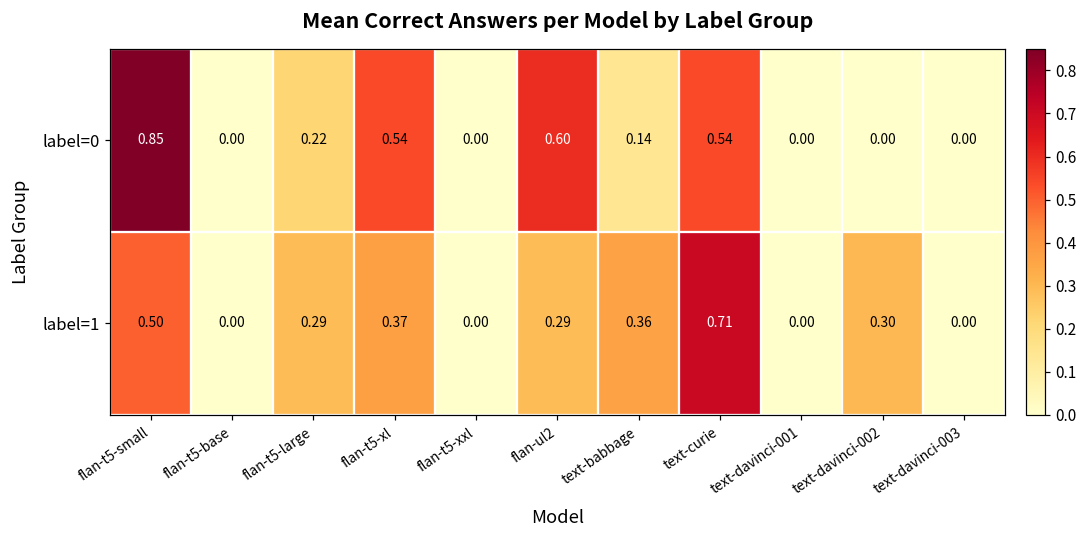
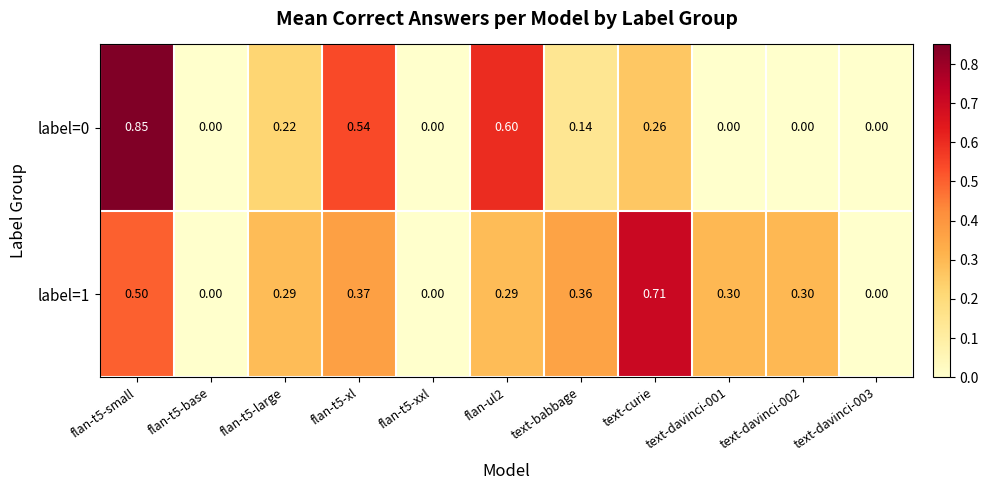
  {
    "label=0": {
      "flan-t5-small": 0.85,
      "flan-t5-base": 0.00,
      "flan-t5-large": 0.22,
      "flan-t5-xl": 0.54,
      "flan-t5-xxl": 0.00,
      "flan-ul2": 0.60,
      "text-babbage": 0.14,
-     "text-curie": 0.54,
+     "text-curie": 0.26,
      "text-davinci-001": 0.00,
      "text-davinci-002": 0.00,
      "text-davinci-003": 0.00
    },
    "label=1": {
      "flan-t5-small": 0.50,
      "flan-t5-base": 0.00,
      "flan-t5-large": 0.29,
      "flan-t5-xl": 0.37,
      "flan-t5-xxl": 0.00,
      "flan-ul2": 0.29,
      "text-babbage": 0.36,
      "text-curie": 0.71,
-     "text-davinci-001": 0.00,
+     "text-davinci-001": 0.30,
      "text-davinci-002": 0.30,
      "text-davinci-003": 0.00
    }
  }
